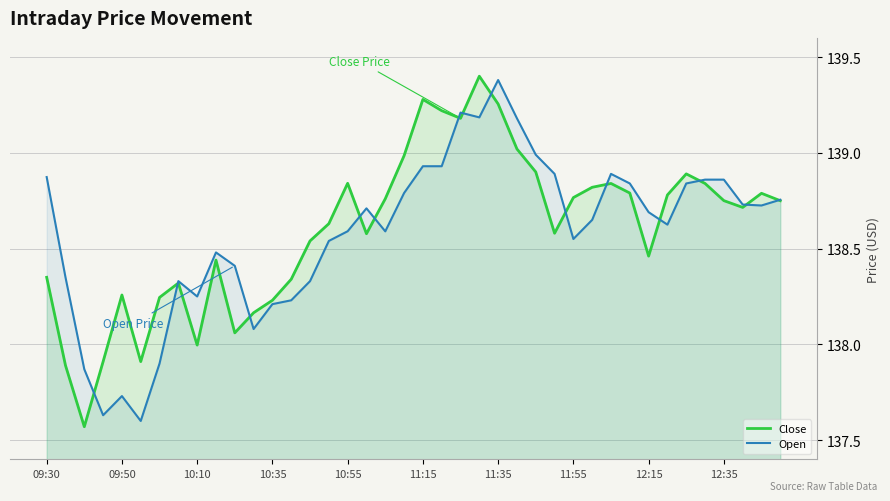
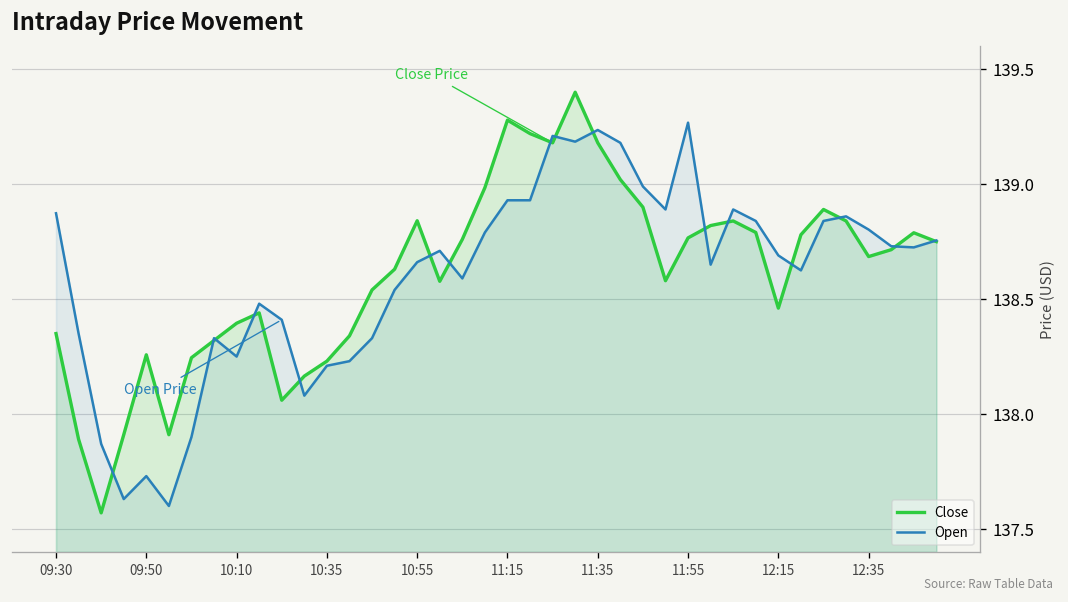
  {
    "Close": {
      "09:30": 138.35,
      "09:50": 138.26,
-     "10:10": 138.00,
+     "10:10": 138.40,
      "10:35": 138.23,
      "10:55": 138.84,
      "11:15": 139.28,
-     "11:35": 139.25,
+     "11:35": 139.18,
      "11:55": 138.77,
      "12:15": 138.46,
-     "12:35": 138.75
+     "12:35": 138.68
    },
    "Open": {
      "09:30": 138.87,
      "09:50": 137.73,
      "10:10": 138.25,
      "10:35": 138.21,
-     "10:55": 138.59,
+     "10:55": 138.66,
      "11:15": 138.93,
-     "11:35": 139.38,
-     "11:55": 138.55,
+     "11:35": 139.24,
+     "11:55": 139.27,
      "12:15": 138.69,
-     "12:35": 138.86
+     "12:35": 138.80
    }
  }
